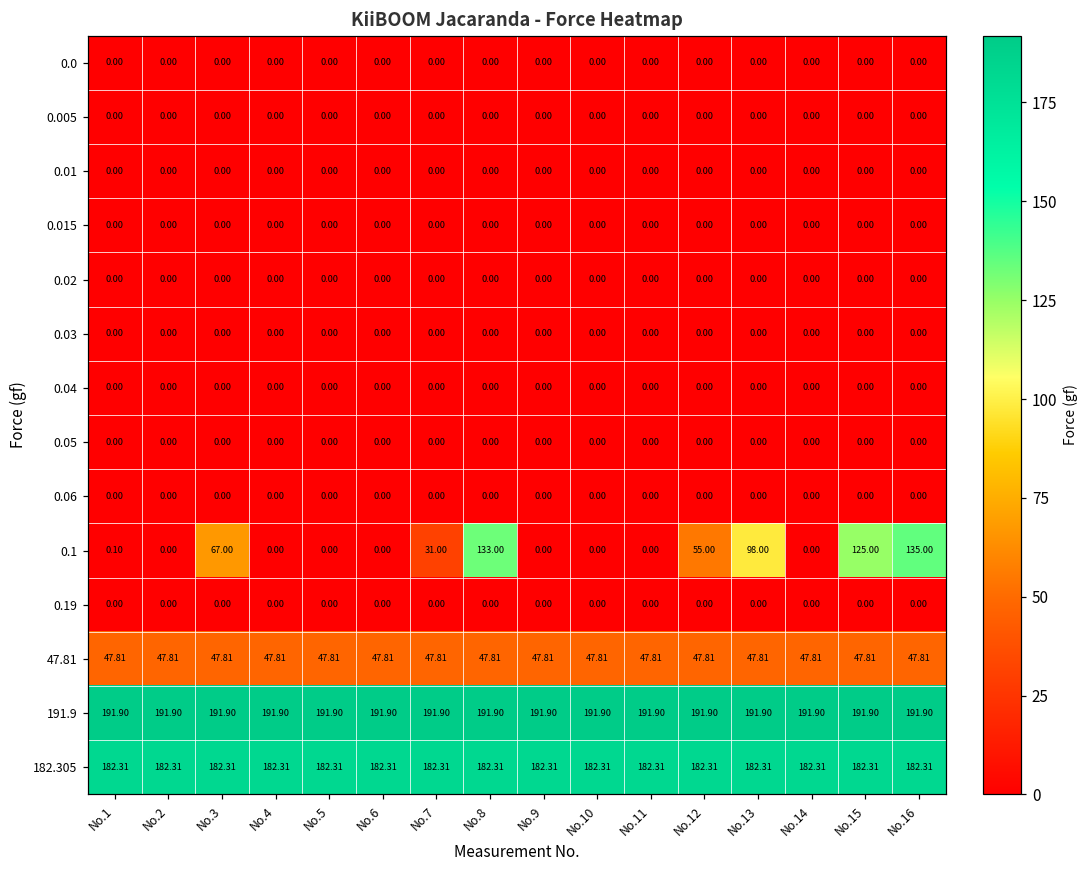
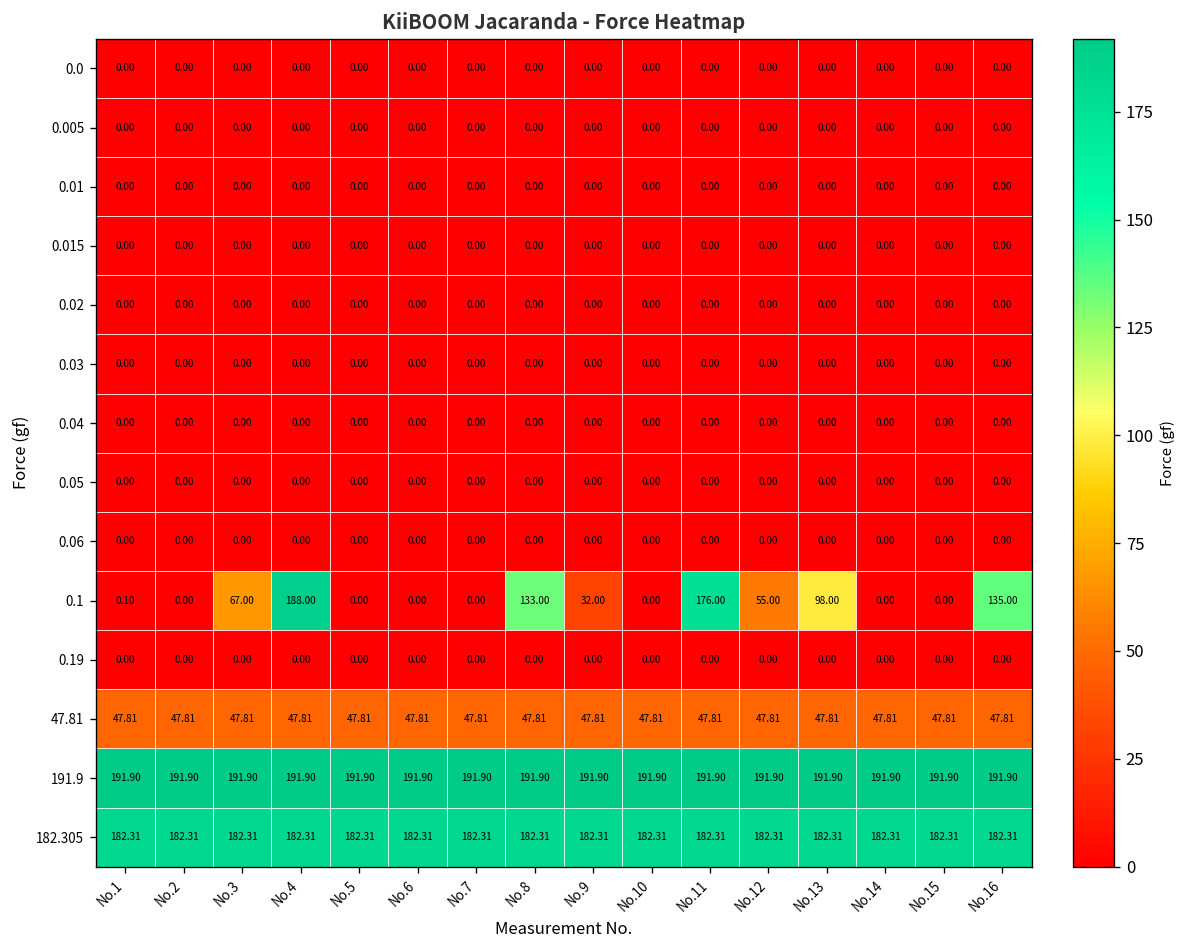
  {
    "0.1": {
      "No.1": 0.10,
      "No.2": 0.00,
      "No.3": 67.00,
-     "No.4": 0.00,
+     "No.4": 188.00,
      "No.5": 0.00,
      "No.6": 0.00,
-     "No.7": 31.00,
+     "No.7": 0.00,
      "No.8": 133.00,
-     "No.9": 0.00,
+     "No.9": 32.00,
      "No.10": 0.00,
-     "No.11": 0.00,
+     "No.11": 176.00,
      "No.12": 55.00,
      "No.13": 98.00,
      "No.14": 0.00,
-     "No.15": 125.00,
+     "No.15": 0.00,
      "No.16": 135.00
    }
  }
